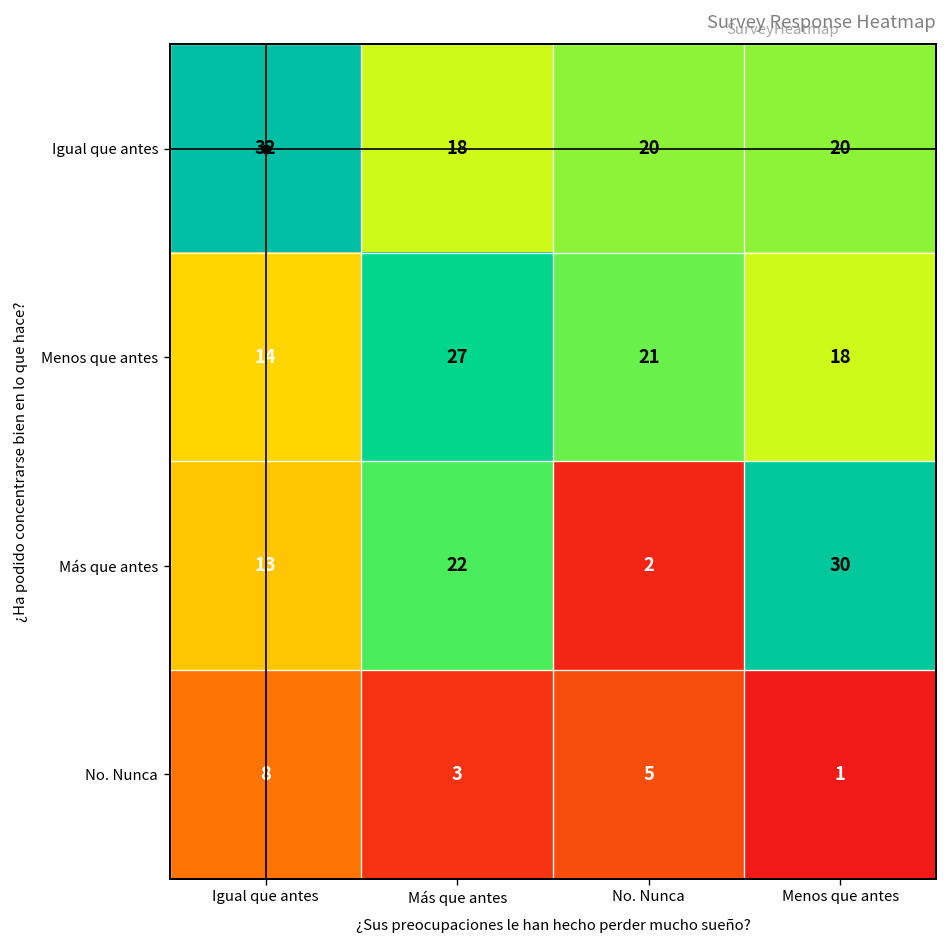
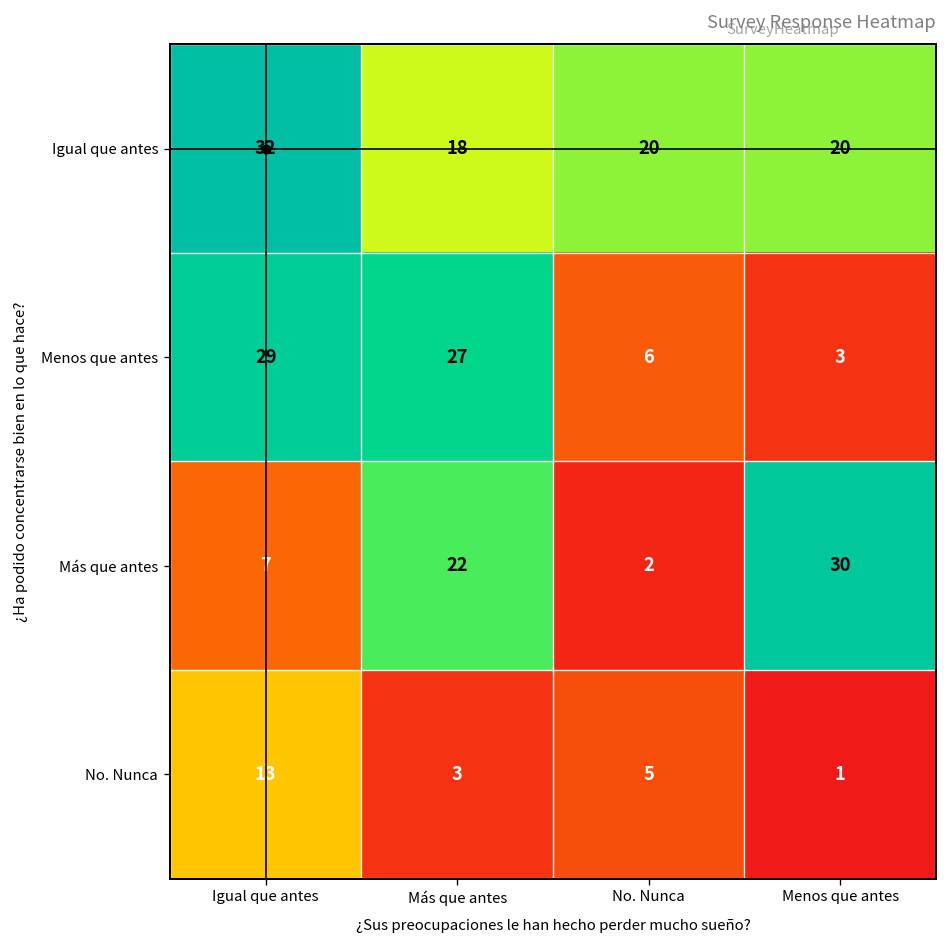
  {
    "Igual que antes": {
      "Más que antes": 18,
      "No. Nunca": 20,
      "Menos que antes": 20
    },
    "Menos que antes": {
-     "Igual que antes": 14,
+     "Igual que antes": 29,
      "Más que antes": 27,
-     "No. Nunca": 21,
-     "Menos que antes": 18
+     "No. Nunca": 6,
+     "Menos que antes": 3
    },
    "Más que antes": {
-     "Igual que antes": 13,
+     "Igual que antes": 7,
      "Más que antes": 22,
      "No. Nunca": 2,
      "Menos que antes": 30
    },
    "No. Nunca": {
-     "Igual que antes": 8,
+     "Igual que antes": 13,
      "Más que antes": 3,
      "No. Nunca": 5,
      "Menos que antes": 1
    }
  }
